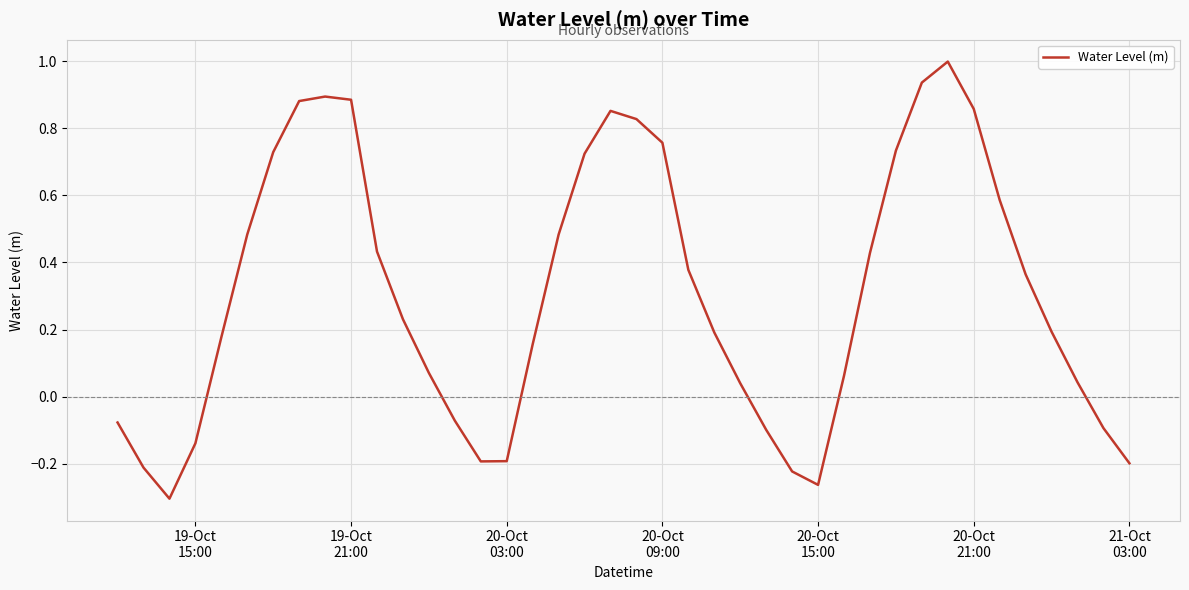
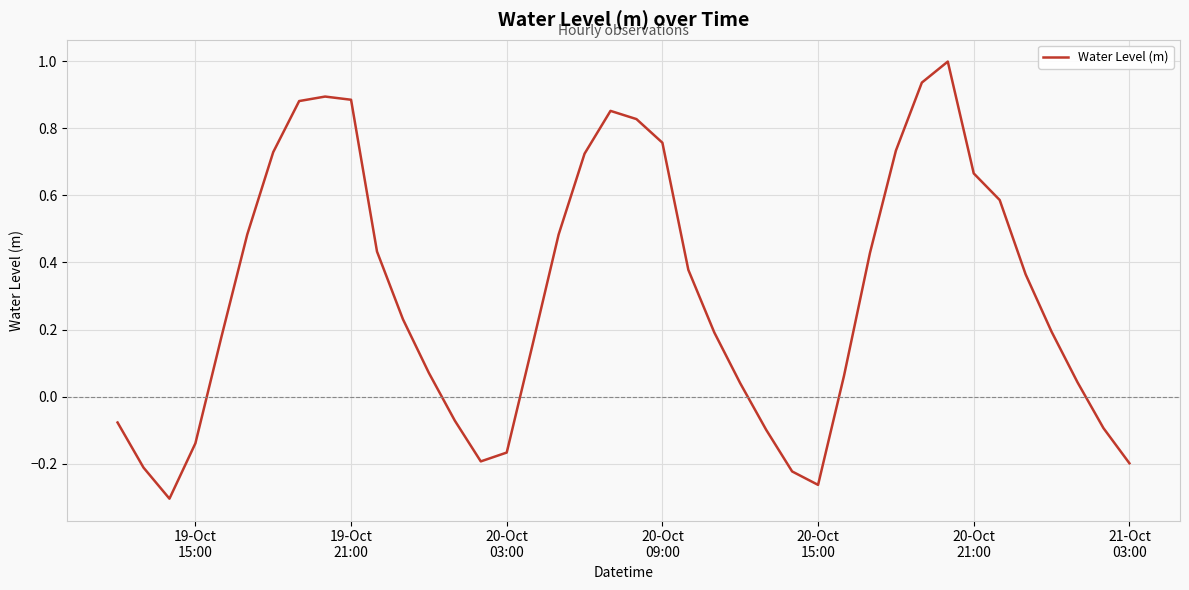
  {
    "19-Oct 15:00": -0.14,
    "19-Oct 21:00": 0.88,
-   "20-Oct 03:00": -0.19,
+   "20-Oct 03:00": -0.17,
    "20-Oct 09:00": 0.76,
    "20-Oct 15:00": -0.26,
-   "20-Oct 21:00": 0.86,
+   "20-Oct 21:00": 0.67,
    "21-Oct 03:00": -0.20
  }
